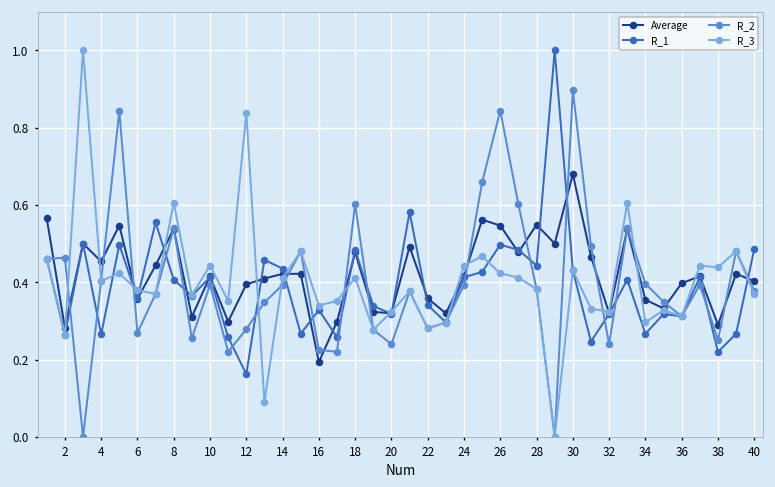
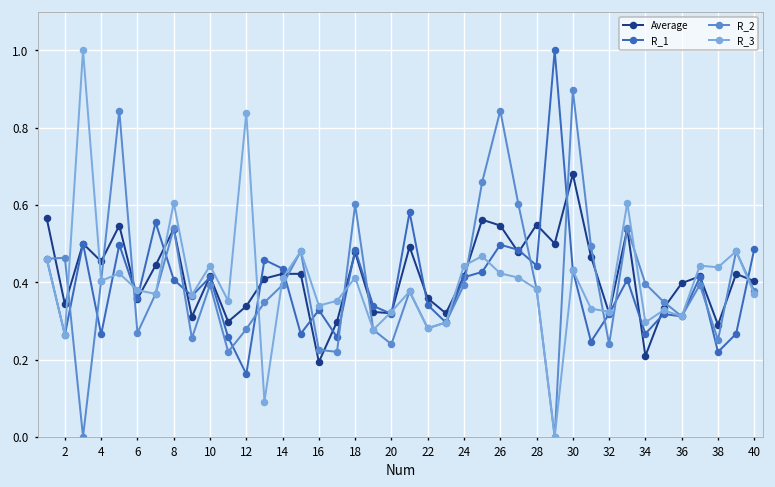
  {
    "Average": {
-     "2": 0.28,
+     "2": 0.34,
      "4": 0.45,
-     "12": 0.39,
+     "12": 0.34,
      "14": 0.42,
      "16": 0.19,
      "22": 0.36,
      "26": 0.55,
      "28": 0.55,
      "30": 0.68,
-     "34": 0.35,
+     "34": 0.21,
      "36": 0.40,
      "38": 0.29,
      "40": 0.40
    }
  }
